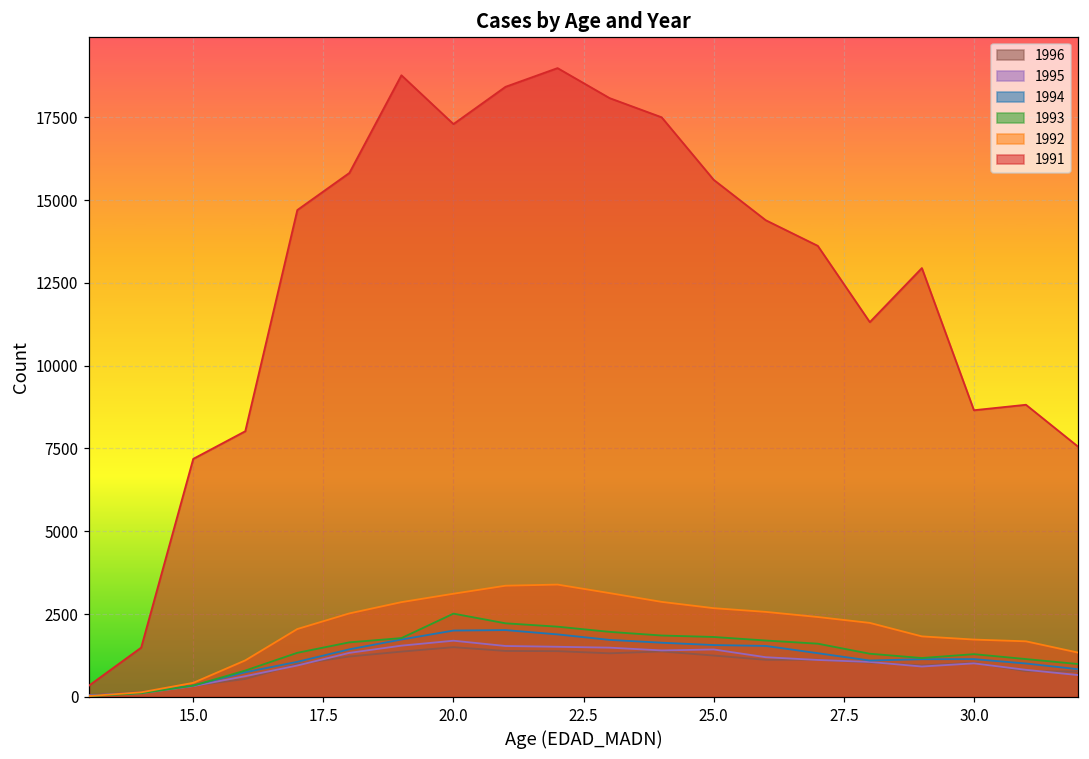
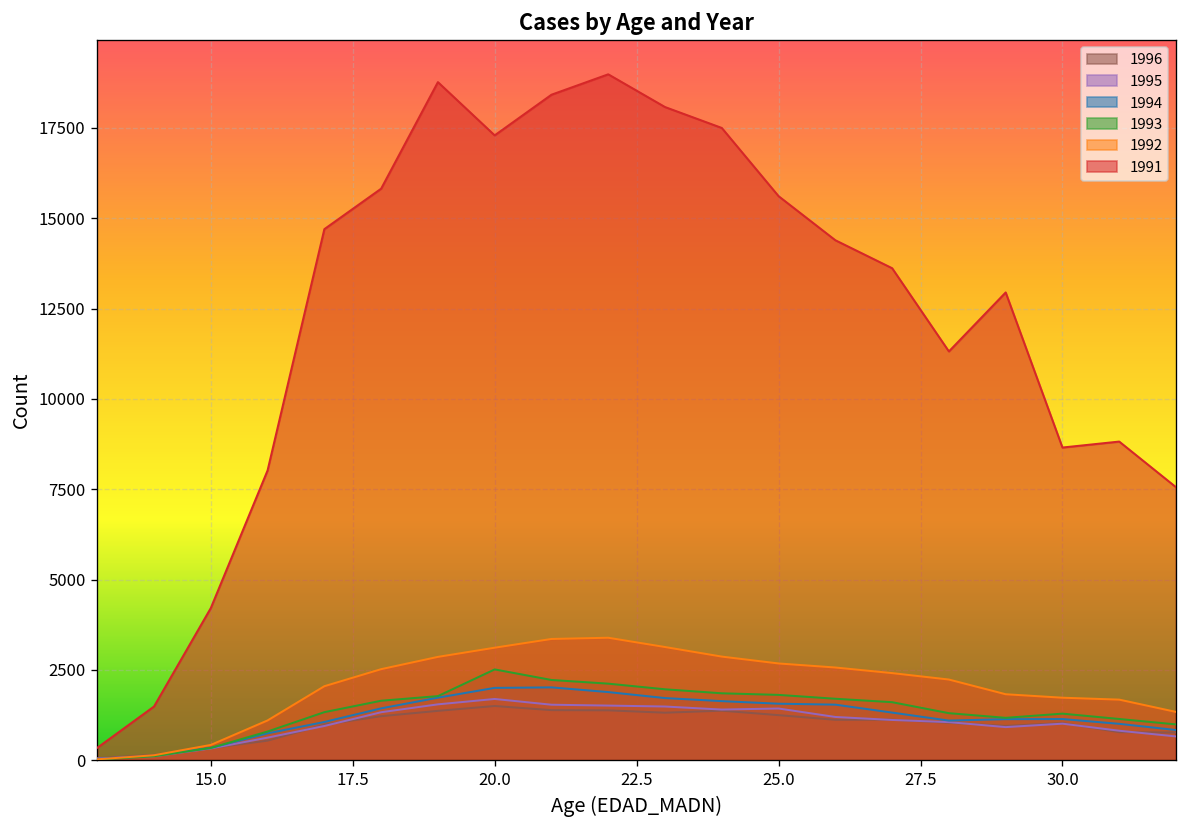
  {
    "1996": {
      "20.0": 1500,
      "25.0": 1200
    },
    "1995": {
      "20.0": 1700,
      "25.0": 1400
    },
    "1994": {
      "20.0": 2000,
      "25.0": 1600,
      "30.0": 1100
    },
    "1993": {
      "20.0": 2500,
      "25.0": 1800,
      "30.0": 1300
    },
    "1992": {
      "20.0": 3100,
      "25.0": 2700,
      "30.0": 1700
    },
    "1991": {
-     "15.0": 7200,
+     "15.0": 4200,
      "20.0": 17300,
      "25.0": 15600,
      "30.0": 8700
    }
  }
